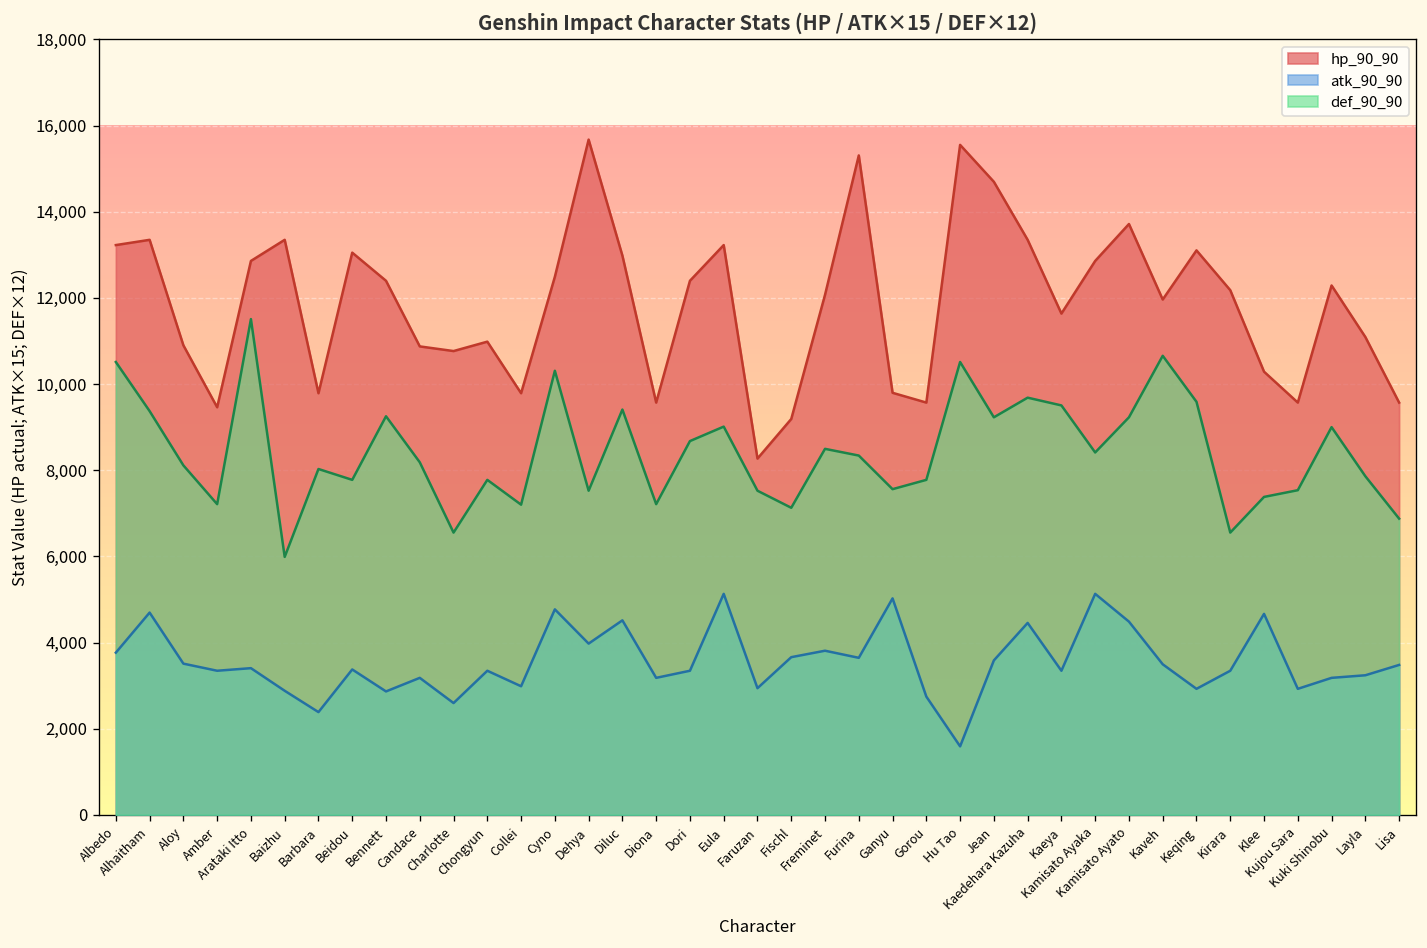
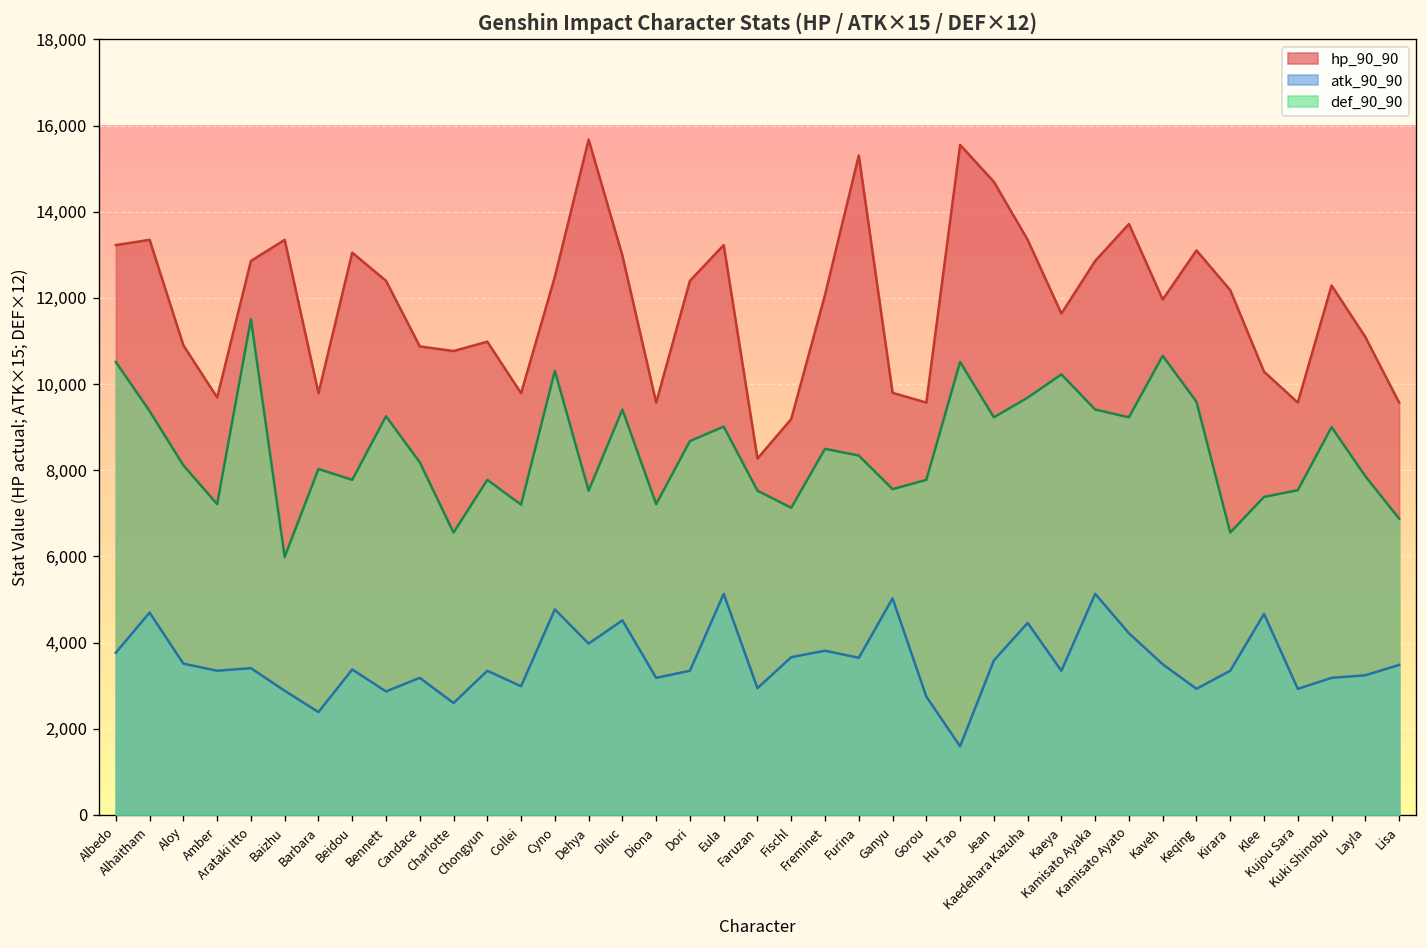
  {
    "hp_90_90": {
      "Albedo": "13,200",
      "Alhaitham": "13,300",
      "Aloy": "10,900",
-     "Amber": "9,500",
+     "Amber": "9,700",
      "Arataki Itto": "12,900",
      "Baizhu": "13,300",
      "Barbara": "9,800",
      "Beidou": "13,100",
      "Bennett": "12,400",
      "Candace": "10,900",
      "Charlotte": "10,800",
      "Chongyun": "11,000",
      "Collei": "9,800",
      "Cyno": "12,500",
      "Dehya": "15,700",
      "Diluc": "13,000",
      "Diona": "9,600",
      "Dori": "12,400",
      "Eula": "13,200",
      "Faruzan": "8,300",
      "Fischl": "9,200",
      "Freminet": "12,100",
      "Furina": "15,300",
      "Ganyu": "9,800",
      "Gorou": "9,600",
      "Hu Tao": "15,600",
      "Jean": "14,700",
      "Kaedehara Kazuha": "13,300",
      "Kaeya": "11,600",
      "Kamisato Ayaka": "12,900",
      "Kamisato Ayato": "13,700",
      "Kaveh": "12,000",
      "Keqing": "13,100",
      "Kirara": "12,200",
      "Klee": "10,300",
      "Kujou Sara": "9,600",
      "Kuki Shinobu": "12,300",
      "Layla": "11,100",
      "Lisa": "9,600"
    },
    "atk_90_90": {
      "Albedo": "3,800",
      "Alhaitham": "4,700",
      "Aloy": "3,500",
      "Amber": "3,300",
      "Arataki Itto": "3,400",
      "Baizhu": "2,900",
      "Barbara": "2,400",
      "Beidou": "3,400",
      "Bennett": "2,900",
      "Candace": "3,200",
      "Charlotte": "2,600",
      "Chongyun": "3,300",
      "Collei": "3,000",
      "Cyno": "4,800",
      "Dehya": "4,000",
      "Diluc": "4,500",
      "Diona": "3,200",
      "Dori": "3,300",
      "Eula": "5,100",
      "Faruzan": "2,900",
      "Fischl": "3,700",
      "Freminet": "3,800",
      "Furina": "3,600",
      "Ganyu": "5,000",
      "Gorou": "2,700",
      "Hu Tao": "1,600",
      "Jean": "3,600",
      "Kaedehara Kazuha": "4,500",
      "Kaeya": "3,300",
      "Kamisato Ayaka": "5,100",
-     "Kamisato Ayato": "4,500",
+     "Kamisato Ayato": "4,200",
      "Kaveh": "3,500",
      "Keqing": "2,900",
      "Kirara": "3,300",
      "Klee": "4,700",
      "Kujou Sara": "2,900",
      "Kuki Shinobu": "3,200",
      "Layla": "3,200",
      "Lisa": "3,500"
    },
    "def_90_90": {
      "Albedo": "10,500",
      "Alhaitham": "9,400",
      "Aloy": "8,100",
      "Amber": "7,200",
      "Arataki Itto": "11,500",
      "Baizhu": "6,000",
      "Barbara": "8,000",
      "Beidou": "7,800",
      "Bennett": "9,300",
      "Candace": "8,200",
      "Charlotte": "6,600",
      "Chongyun": "7,800",
      "Collei": "7,200",
      "Cyno": "10,300",
      "Dehya": "7,500",
      "Diluc": "9,400",
      "Diona": "7,200",
      "Dori": "8,700",
      "Eula": "9,000",
      "Faruzan": "7,500",
      "Fischl": "7,100",
      "Freminet": "8,500",
      "Furina": "8,300",
      "Ganyu": "7,600",
      "Gorou": "7,800",
      "Hu Tao": "10,500",
      "Jean": "9,200",
      "Kaedehara Kazuha": "9,700",
-     "Kaeya": "9,500",
-     "Kamisato Ayaka": "8,400",
+     "Kaeya": "10,200",
+     "Kamisato Ayaka": "9,400",
      "Kamisato Ayato": "9,200",
      "Kaveh": "10,700",
      "Keqing": "9,600",
      "Kirara": "6,600",
      "Klee": "7,400",
      "Kujou Sara": "7,500",
      "Kuki Shinobu": "9,000",
      "Layla": "7,900",
      "Lisa": "6,900"
    }
  }
